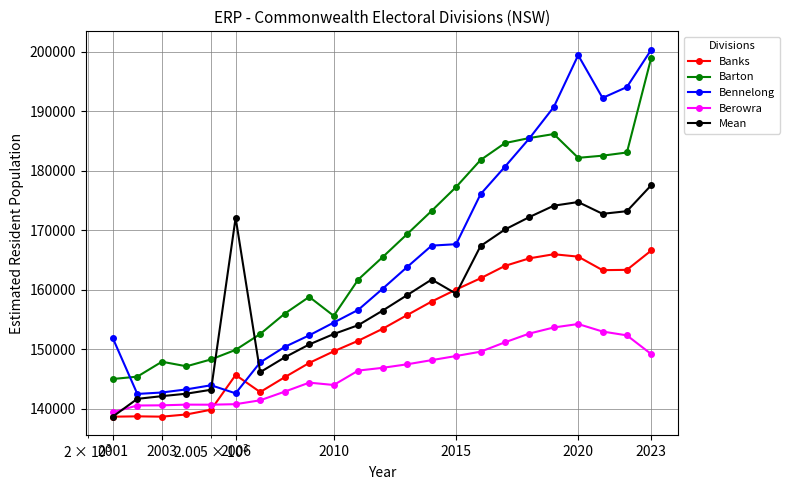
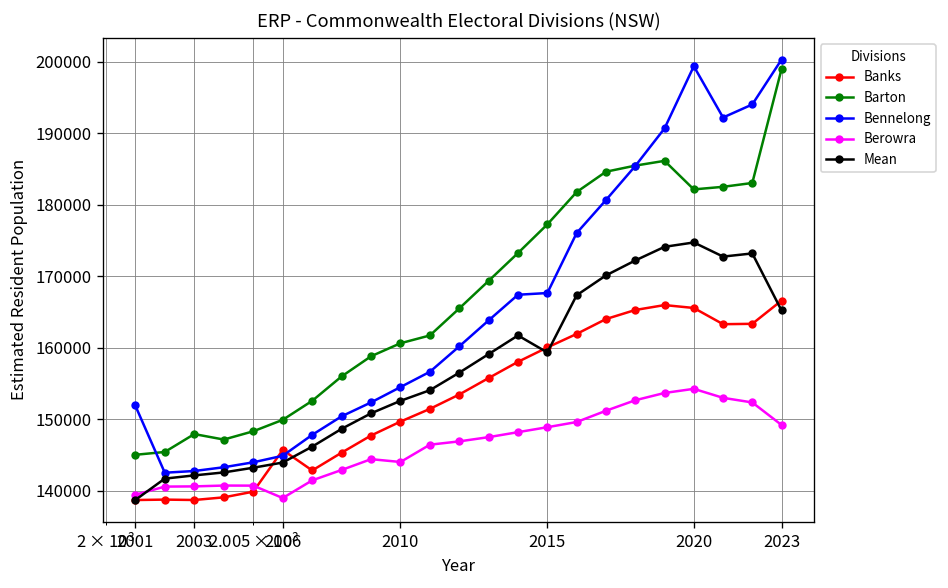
  {
    "Banks": {
      "2003": 139000,
      "2006": 146000,
      "2010": 150000,
      "2015": 160000,
      "2020": 166000,
      "2023": 167000
    },
    "Barton": {
      "2001": 145000,
      "2003": 148000,
      "2006": 150000,
-     "2010": 156000,
+     "2010": 161000,
      "2015": 177000,
      "2020": 182000,
      "2023": 199000
    },
    "Bennelong": {
      "2001": 152000,
      "2003": 143000,
-     "2006": 143000,
+     "2006": 145000,
      "2010": 155000,
      "2015": 168000,
      "2020": 199000,
      "2023": 200000
    },
    "Berowra": {
      "2001": 139000,
      "2003": 141000,
-     "2006": 141000,
+     "2006": 139000,
      "2010": 144000,
      "2015": 149000,
      "2020": 154000,
      "2023": 149000
    },
    "Mean": {
      "2003": 142000,
-     "2006": 172000,
+     "2006": 144000,
      "2010": 153000,
      "2015": 159000,
      "2020": 175000,
-     "2023": 178000
+     "2023": 165000
    }
  }
